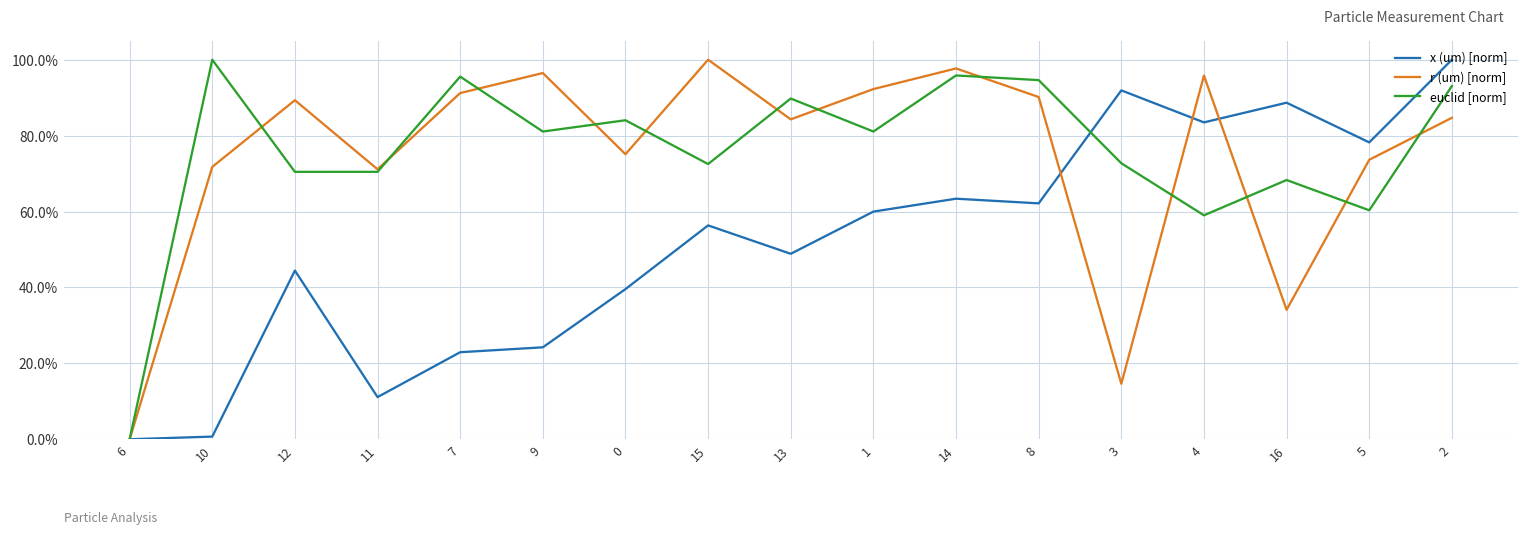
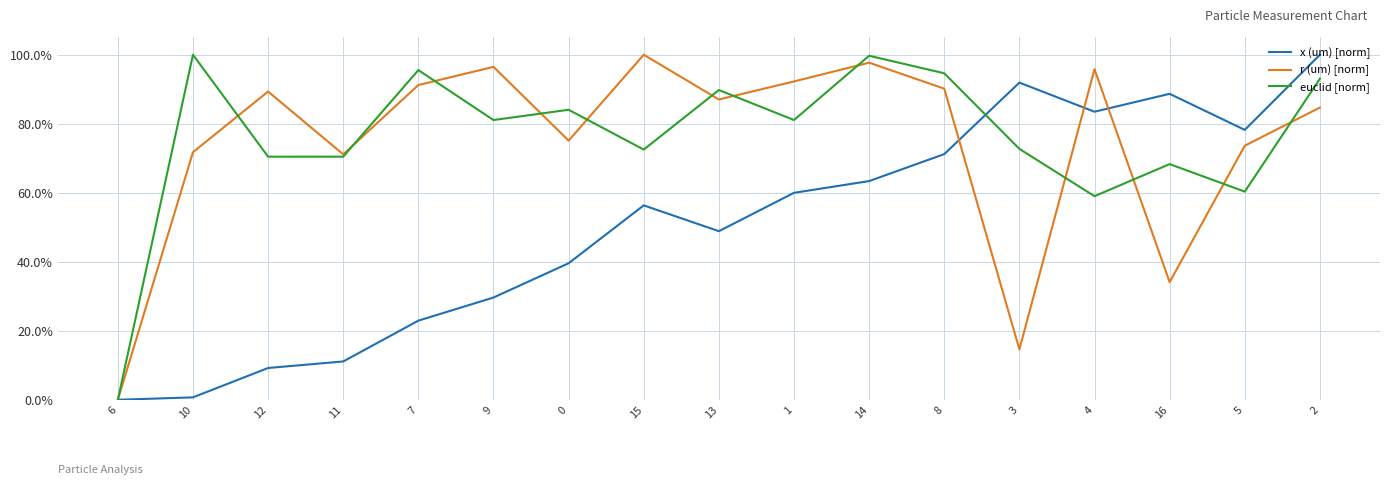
  {
    "x (um) [norm]": {
      "10": "1%",
-     "12": "44%",
+     "12": "9%",
      "11": "11%",
      "7": "23%",
-     "9": "24%",
+     "9": "30%",
      "0": "40%",
      "15": "56%",
      "13": "49%",
      "1": "60%",
      "14": "63%",
-     "8": "62%",
+     "8": "71%",
      "3": "92%",
      "4": "83%",
      "16": "89%",
      "5": "78%",
      "2": "100%"
    },
    "r (um) [norm]": {
      "10": "72%",
      "12": "89%",
      "7": "91%",
      "9": "96%",
      "0": "75%",
      "15": "100%",
-     "13": "84%",
+     "13": "87%",
      "1": "92%",
      "14": "98%",
      "8": "90%",
      "3": "15%",
      "4": "96%",
      "16": "34%",
      "5": "74%",
      "2": "85%"
    },
    "euclid [norm]": {
      "10": "100%",
      "12": "70%",
      "7": "96%",
      "9": "81%",
      "0": "84%",
      "15": "73%",
      "13": "90%",
      "1": "81%",
-     "14": "96%",
+     "14": "100%",
      "8": "95%",
      "3": "73%",
      "4": "59%",
      "16": "68%",
      "5": "60%",
      "2": "93%"
    }
  }
